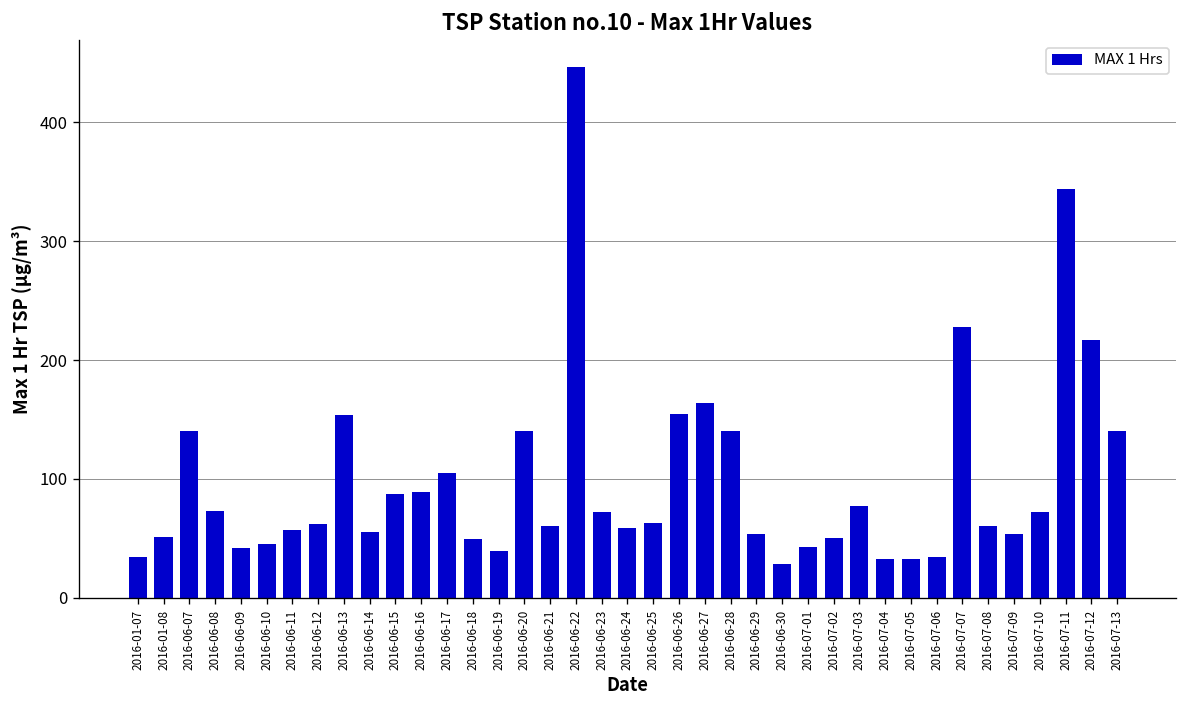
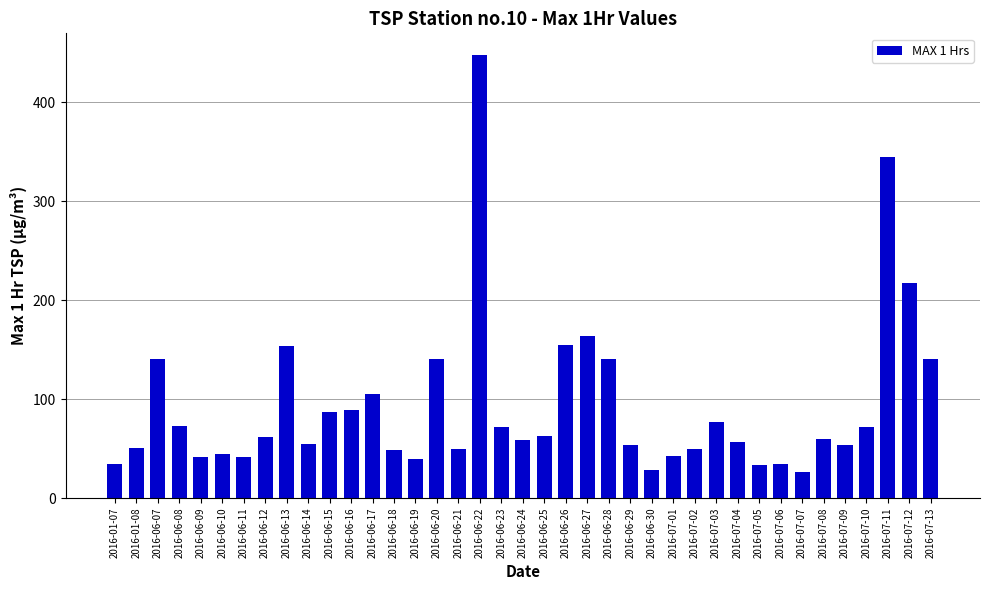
  {
    "2016-01-07": 30,
    "2016-01-08": 50,
    "2016-06-07": 140,
    "2016-06-08": 70,
    "2016-06-09": 40,
    "2016-06-10": 50,
-   "2016-06-11": 60,
+   "2016-06-11": 40,
    "2016-06-12": 60,
    "2016-06-13": 150,
    "2016-06-14": 60,
    "2016-06-15": 90,
    "2016-06-16": 90,
    "2016-06-17": 110,
    "2016-06-18": 50,
    "2016-06-19": 40,
    "2016-06-20": 140,
-   "2016-06-21": 60,
+   "2016-06-21": 50,
    "2016-06-22": 450,
    "2016-06-23": 70,
    "2016-06-24": 60,
    "2016-06-25": 60,
    "2016-06-26": 160,
    "2016-06-27": 160,
    "2016-06-28": 140,
    "2016-06-29": 50,
    "2016-06-30": 30,
    "2016-07-01": 40,
    "2016-07-02": 50,
    "2016-07-03": 80,
-   "2016-07-04": 30,
+   "2016-07-04": 60,
    "2016-07-05": 30,
    "2016-07-06": 30,
-   "2016-07-07": 230,
+   "2016-07-07": 30,
    "2016-07-08": 60,
    "2016-07-09": 50,
    "2016-07-10": 70,
    "2016-07-11": 340,
    "2016-07-12": 220,
    "2016-07-13": 140
  }
